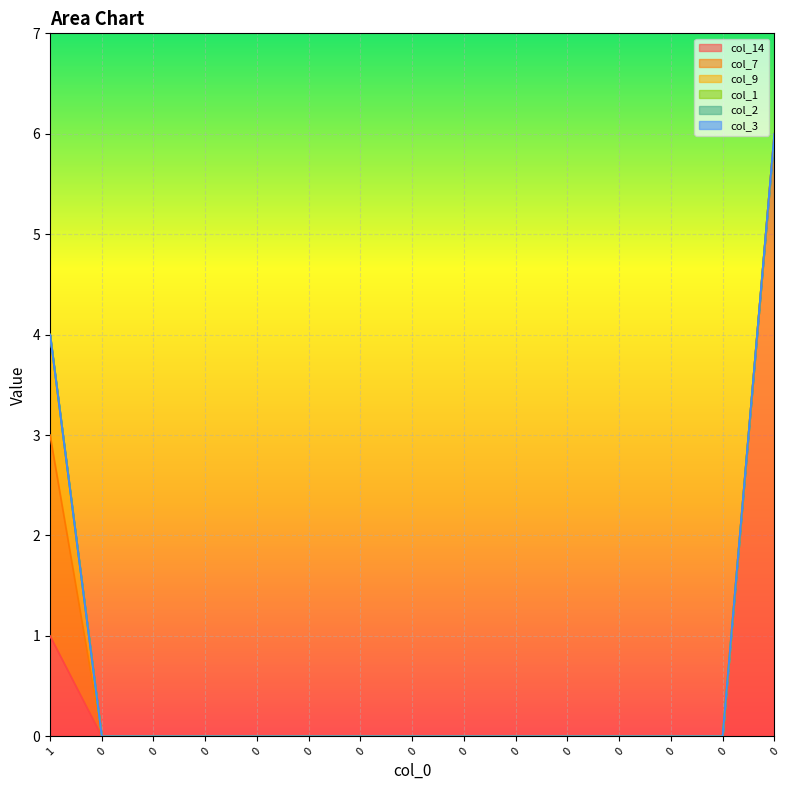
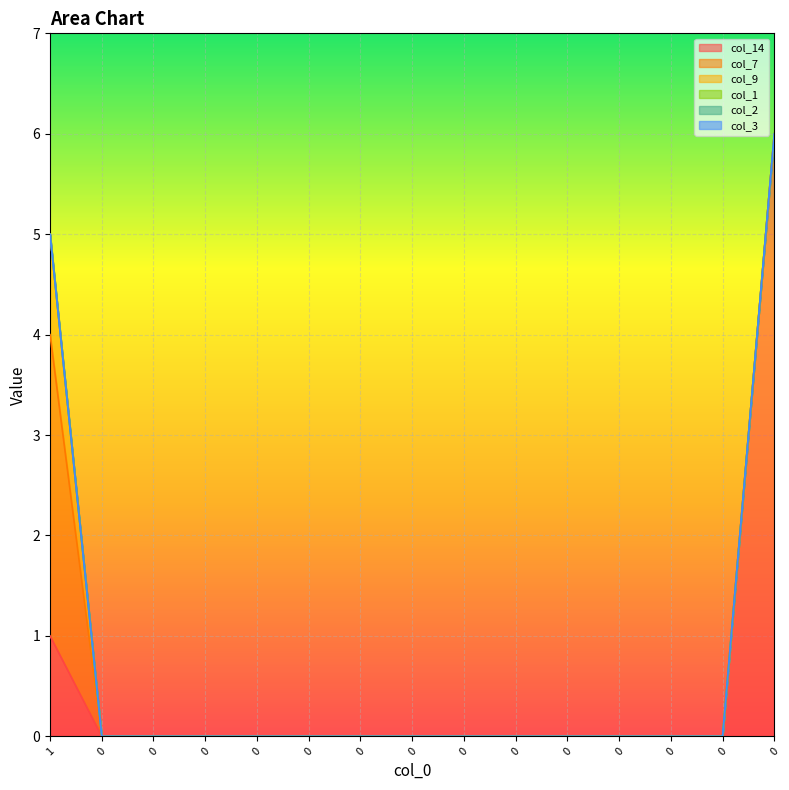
  {
    "col_14": {
      "1": 1
    },
    "col_7": {
-     "1": 2
+     "1": 3
    }
  }
